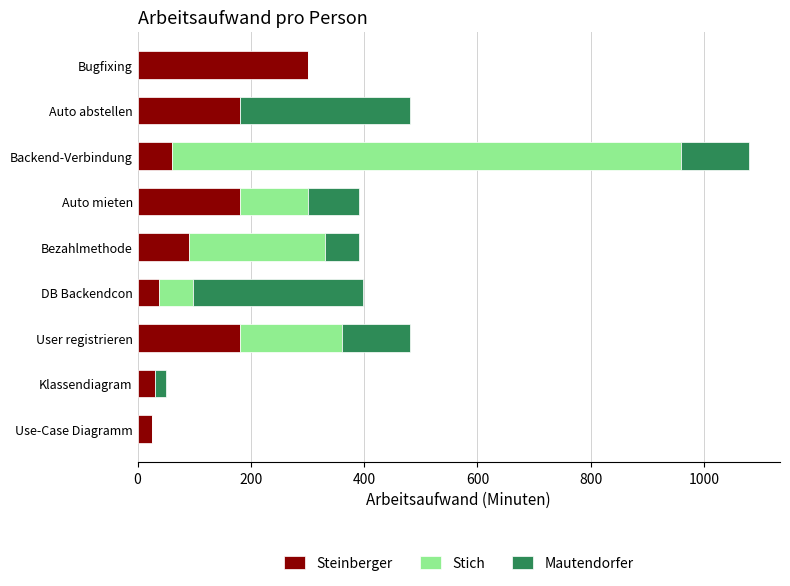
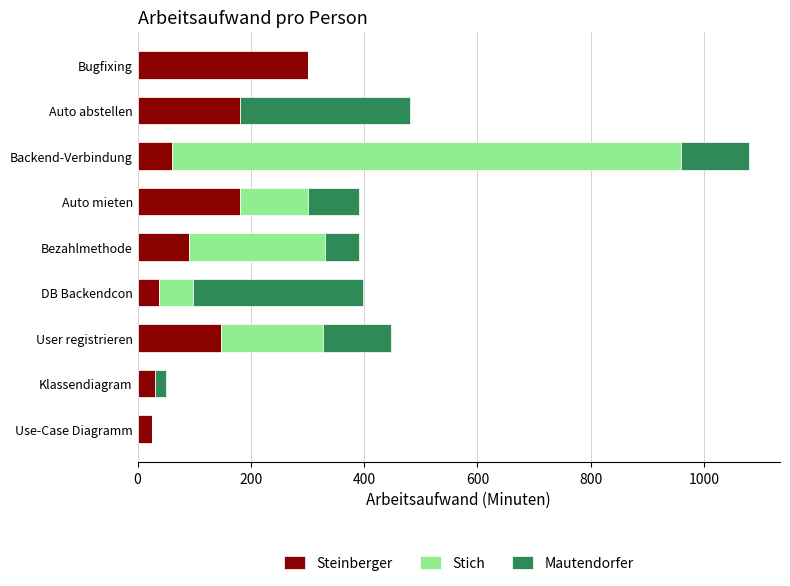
  {
    "Steinberger": {
      "Bugfixing": 300,
      "Auto abstellen": 180,
      "Backend-Verbindung": 60,
      "Auto mieten": 180,
      "Bezahlmethode": 90,
      "DB Backendcon": 40,
-     "User registrieren": 180,
+     "User registrieren": 150,
      "Klassendiagram": 30,
      "Use-Case Diagramm": 30
    },
    "Stich": {
      "Bugfixing": 0,
      "Auto abstellen": 0,
      "Backend-Verbindung": 900,
      "Auto mieten": 120,
      "Bezahlmethode": 240,
      "DB Backendcon": 60,
      "User registrieren": 180,
      "Klassendiagram": 0,
      "Use-Case Diagramm": 0
    },
    "Mautendorfer": {
      "Bugfixing": 0,
      "Auto abstellen": 300,
      "Backend-Verbindung": 120,
      "Auto mieten": 90,
      "Bezahlmethode": 60,
      "DB Backendcon": 300,
      "User registrieren": 120,
      "Klassendiagram": 20,
      "Use-Case Diagramm": 0
    }
  }
